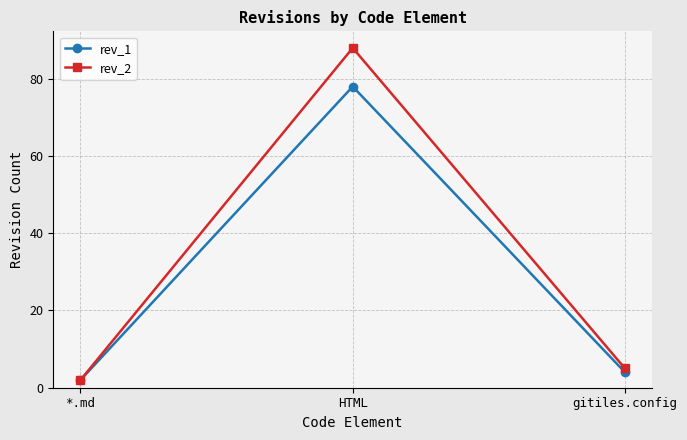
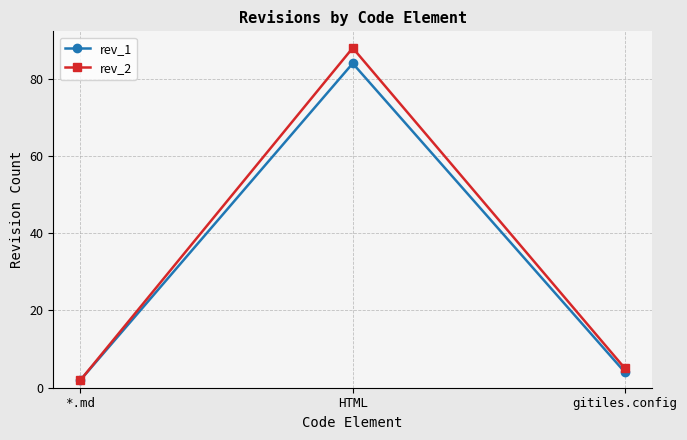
  {
    "rev_1": {
-     "HTML": 78,
+     "HTML": 84,
      "gitiles.config": 4
    },
    "rev_2": {
      "HTML": 88,
      "gitiles.config": 5
    }
  }
